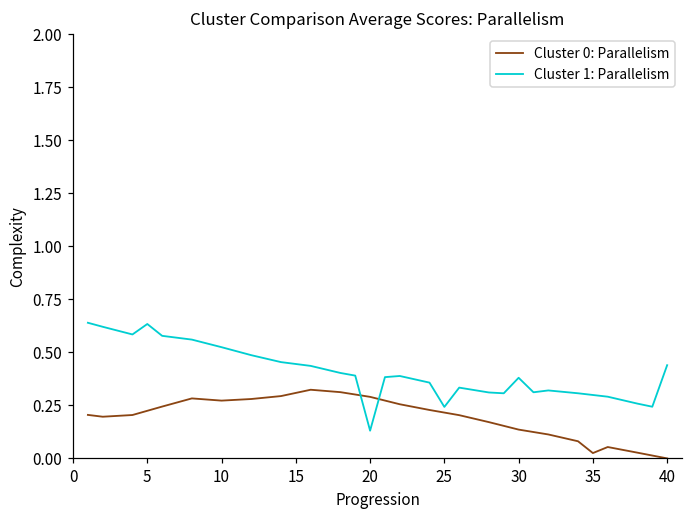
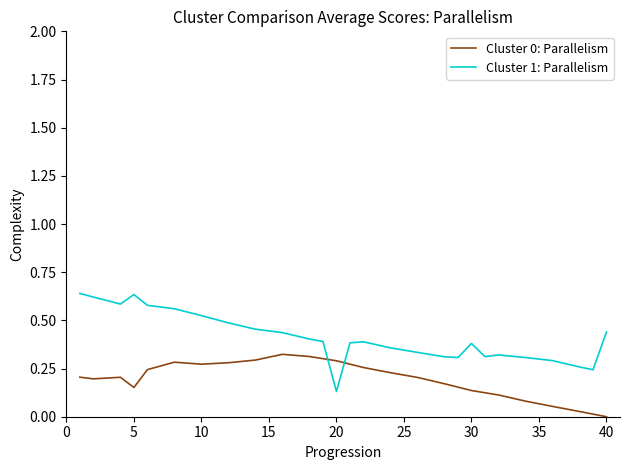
  {
    "Cluster 0: Parallelism": {
-     "5": 0.22,
+     "5": 0.15,
      "10": 0.27,
      "15": 0.31,
      "20": 0.29,
      "25": 0.22,
      "30": 0.14,
-     "35": 0.03,
+     "35": 0.07,
      "40": 0.00
    },
    "Cluster 1: Parallelism": {
      "5": 0.63,
      "10": 0.52,
      "15": 0.45,
      "20": 0.13,
-     "25": 0.24,
+     "25": 0.35,
      "30": 0.38,
      "35": 0.30,
      "40": 0.44
    }
  }
